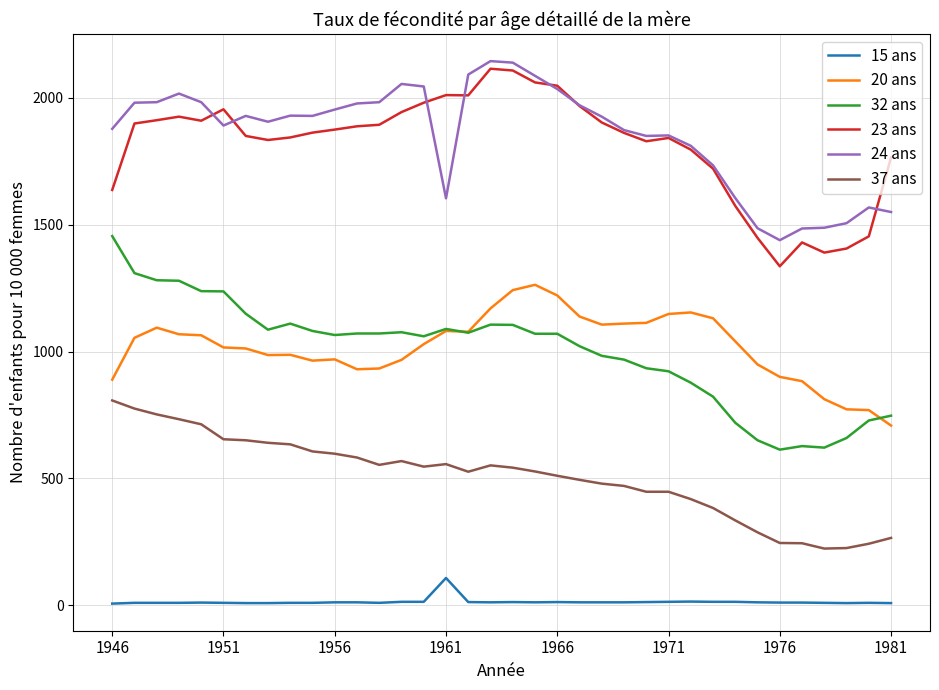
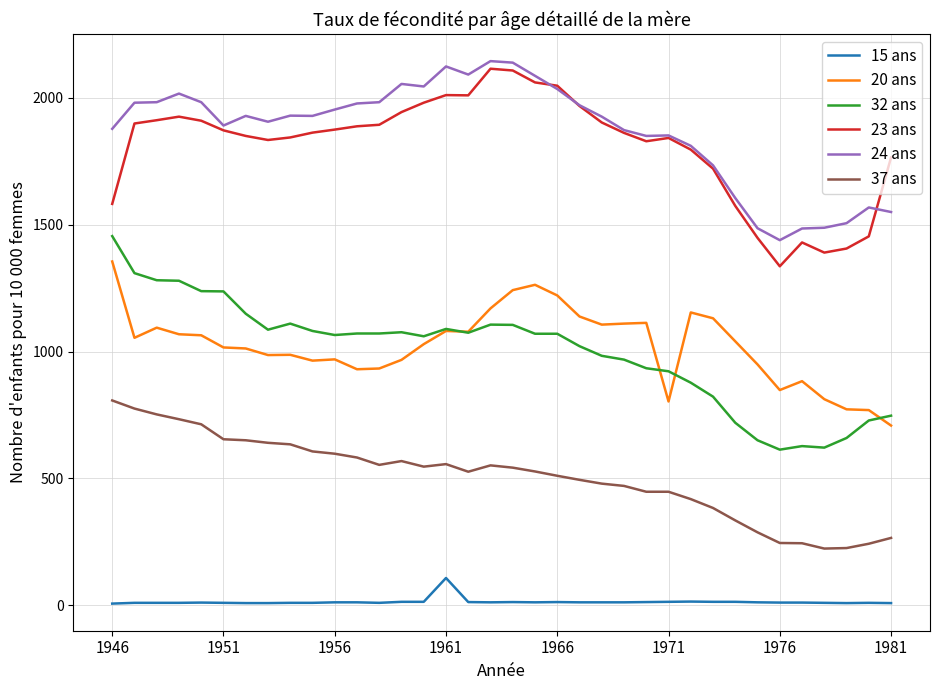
  {
    "15 ans": {
      "1946": 10,
      "1951": 10,
      "1956": 10,
      "1961": 110,
      "1966": 10,
      "1971": 10,
      "1976": 10,
      "1981": 10
    },
    "20 ans": {
-     "1946": 890,
+     "1946": 1360,
      "1951": 1020,
      "1956": 970,
      "1966": 1220,
-     "1971": 1150,
-     "1976": 900,
+     "1971": 800,
+     "1976": 850,
      "1981": 710
    },
    "32 ans": {
      "1946": 1460,
      "1951": 1240,
      "1956": 1070,
      "1966": 1070,
      "1971": 920,
      "1976": 610,
      "1981": 750
    },
    "23 ans": {
-     "1946": 1640,
-     "1951": 1960,
+     "1946": 1580,
+     "1951": 1870,
      "1956": 1880,
      "1961": 2010,
      "1966": 2050,
      "1971": 1840,
      "1976": 1340
    },
    "24 ans": {
      "1946": 1880,
      "1951": 1890,
      "1956": 1950,
-     "1961": 1600,
+     "1961": 2120,
      "1966": 2040,
      "1971": 1850,
      "1976": 1440,
      "1981": 1550
    },
    "37 ans": {
      "1946": 810,
      "1951": 650,
      "1956": 600,
      "1961": 560,
      "1966": 510,
      "1971": 450,
      "1976": 250,
      "1981": 270
    }
  }
